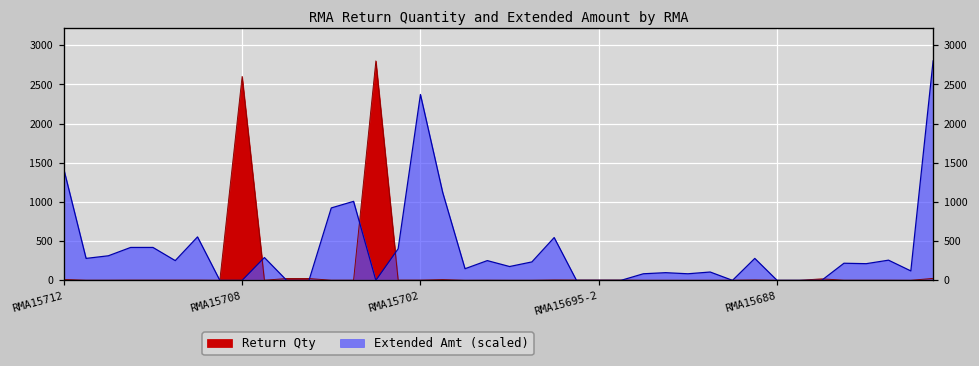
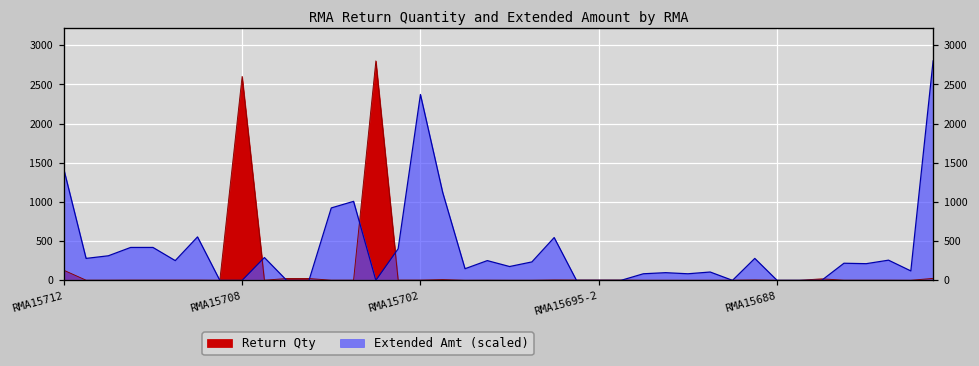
  {
    "Return Qty": {
-     "RMA15712": 0,
+     "RMA15712": 100,
      "RMA15708": 2600,
      "RMA15702": 0
    },
    "Extended Amt (scaled)": {
      "RMA15712": 1400,
      "RMA15708": 0,
      "RMA15702": 2400
    }
  }
